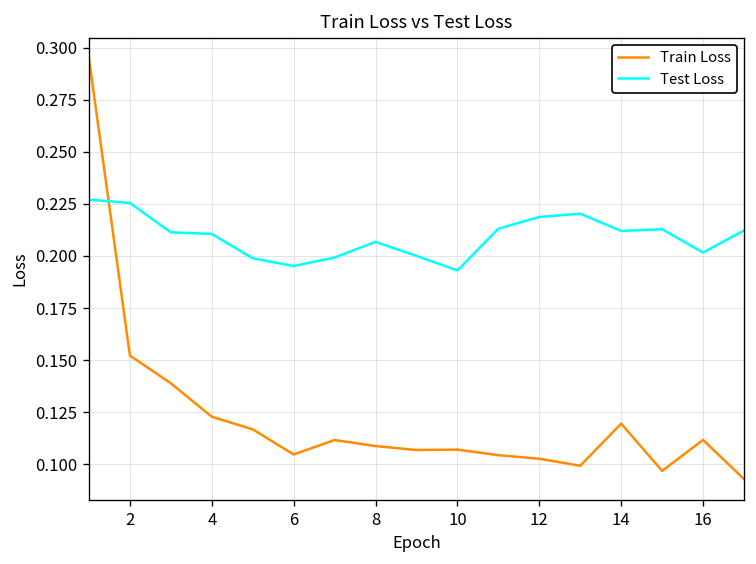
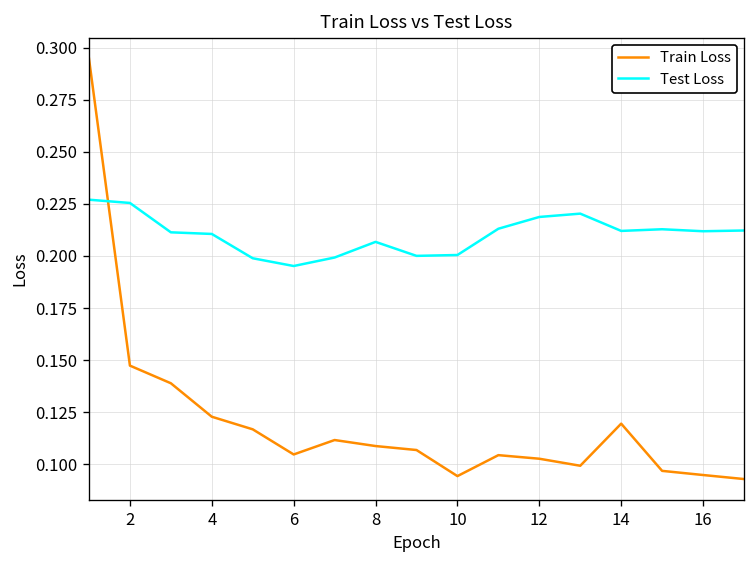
  {
    "Train Loss": {
-     "2": 0.152,
+     "2": 0.147,
      "4": 0.123,
      "6": 0.105,
      "8": 0.109,
-     "10": 0.107,
+     "10": 0.094,
      "12": 0.103,
      "14": 0.119,
-     "16": 0.112
+     "16": 0.095
    },
    "Test Loss": {
      "2": 0.225,
      "4": 0.211,
      "6": 0.195,
      "8": 0.207,
-     "10": 0.193,
+     "10": 0.200,
      "12": 0.219,
      "14": 0.212,
-     "16": 0.202
+     "16": 0.212
    }
  }
